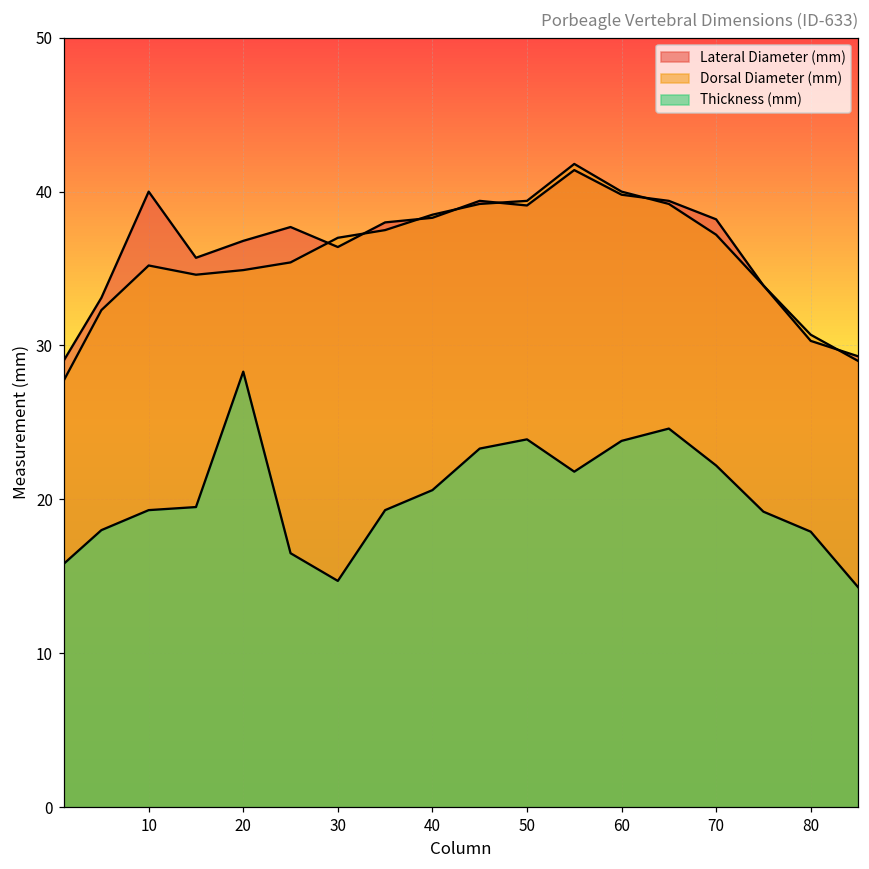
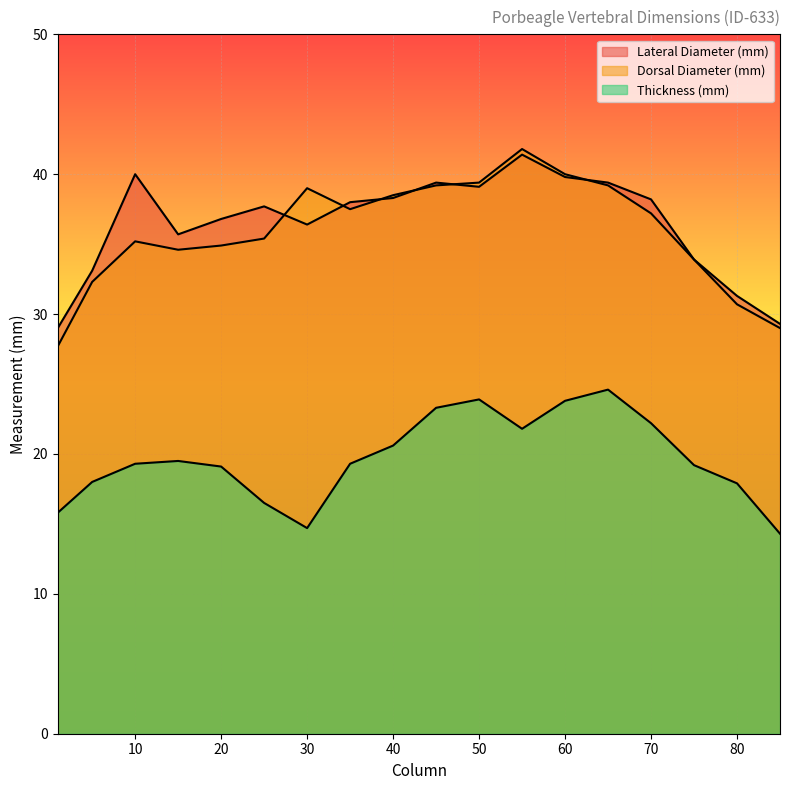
  {
    "Lateral Diameter (mm)": {
      "10": 40.0,
      "20": 36.8,
      "30": 36.4,
      "40": 38.3,
      "50": 39.1,
      "60": 39.8,
      "70": 38.2,
-     "80": 30.3
+     "80": 31.3
    },
    "Dorsal Diameter (mm)": {
      "10": 35.2,
      "20": 35,
-     "30": 37,
+     "30": 39,
      "40": 38.5,
      "50": 39.4,
      "60": 40,
      "70": 37.2,
      "80": 30.7
    },
    "Thickness (mm)": {
      "10": 19.3,
-     "20": 28.3,
+     "20": 19.1,
      "30": 14.7,
      "40": 20.6,
      "50": 23.9,
      "60": 23.8,
      "70": 22.2,
      "80": 17.9
    }
  }
